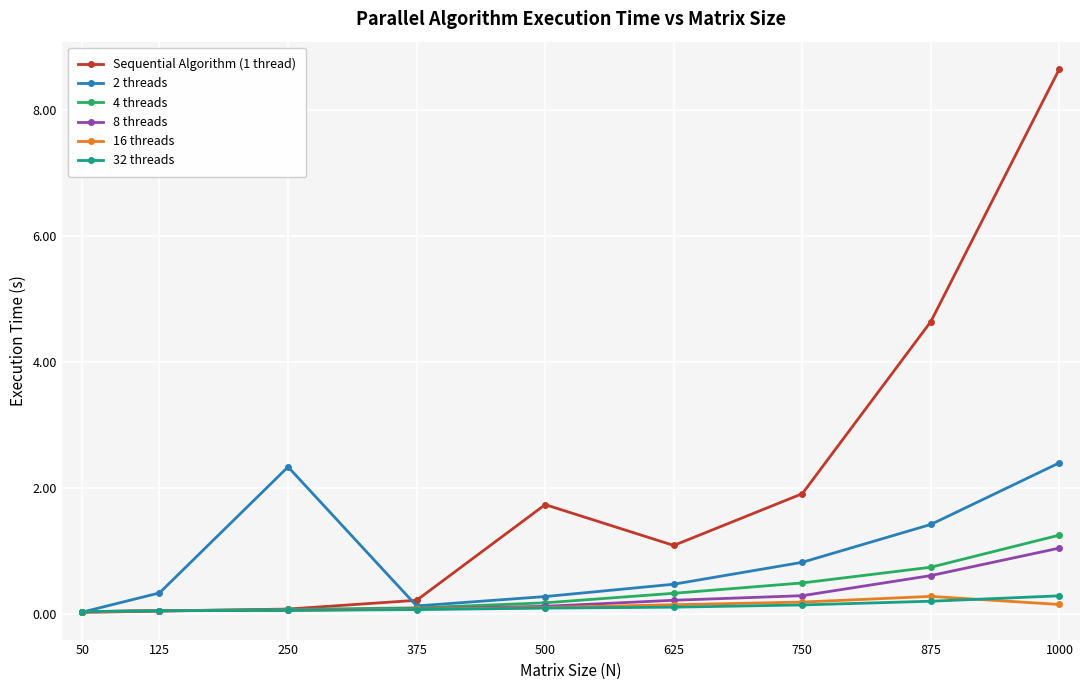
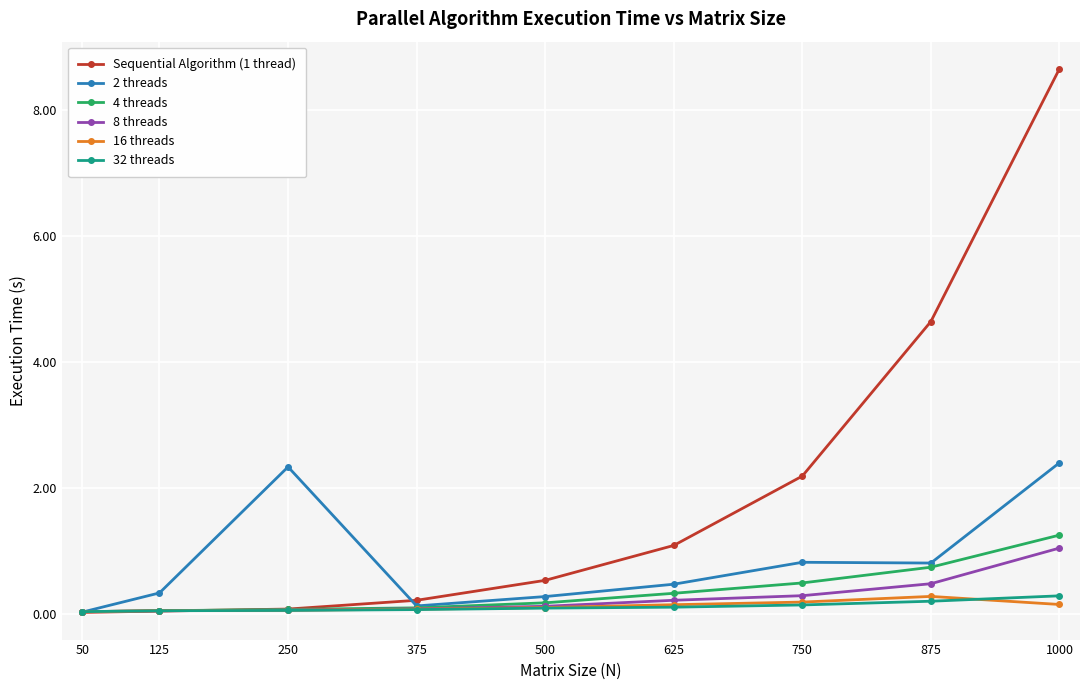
  {
    "Sequential Algorithm (1 thread)": {
      "375": 0.2,
-     "500": 1.7,
+     "500": 0.5,
      "625": 1.1,
-     "750": 1.9,
+     "750": 2.2,
      "875": 4.6,
      "1000": 8.6
    },
    "2 threads": {
      "125": 0.3,
      "250": 2.3,
      "500": 0.3,
      "625": 0.5,
      "750": 0.8,
-     "875": 1.4,
+     "875": 0.8,
      "1000": 2.4
    },
    "8 threads": {
      "625": 0.2,
      "750": 0.3,
-     "875": 0.6,
+     "875": 0.5,
      "1000": 1.1
    },
    "16 threads": {
      "750": 0.2,
      "875": 0.3,
      "1000": 0.2
    }
  }
